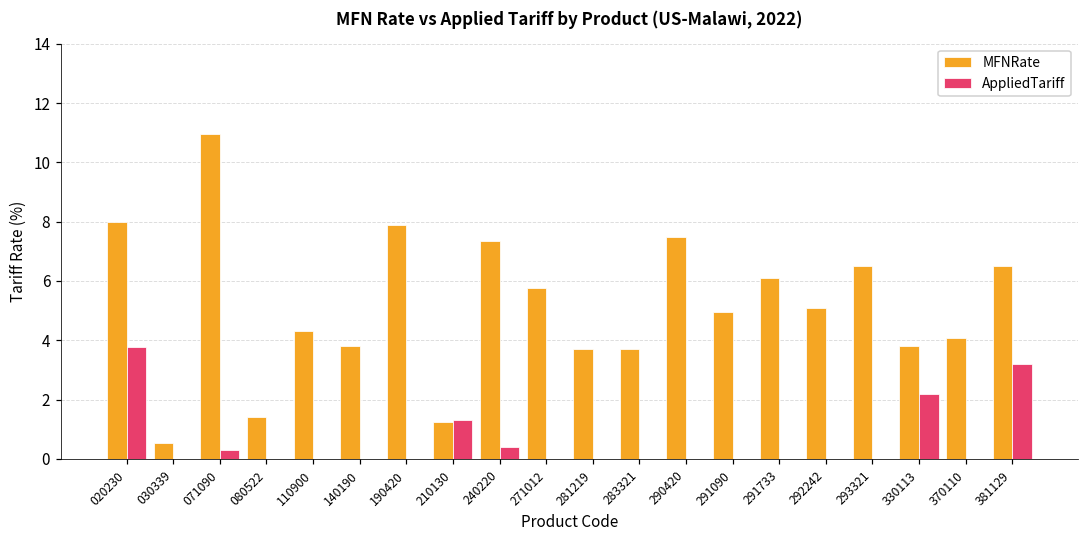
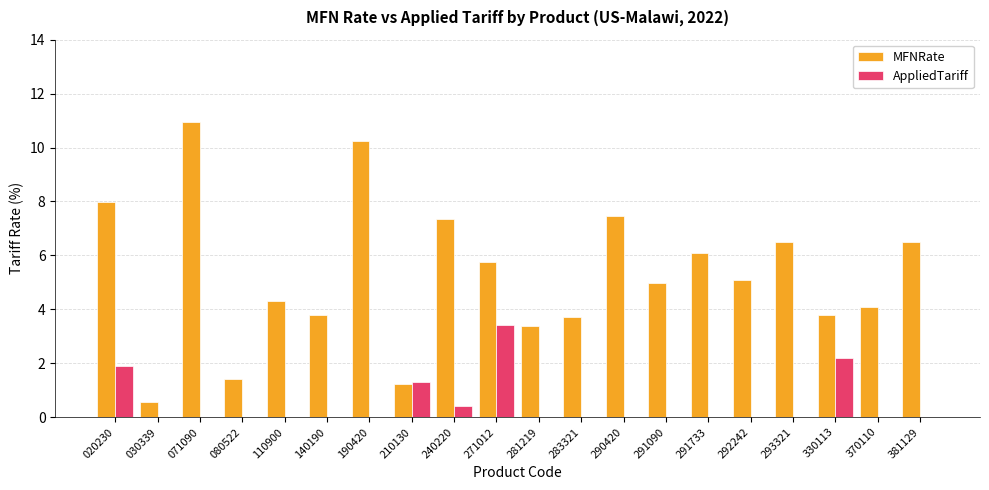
  {
    "MFNRate": {
      "020230": 8.0,
      "030339": 0.6,
      "071090": 10.9,
      "080522": 1.4,
      "110900": 4.3,
      "140190": 3.8,
-     "190420": 7.9,
+     "190420": 10.3,
      "210130": 1.2,
      "240220": 7.4,
      "271012": 5.8,
-     "281219": 3.7,
+     "281219": 3.4,
      "283321": 3.7,
      "290420": 7.5,
      "291090": 5.0,
      "291733": 6.1,
      "292242": 5.1,
      "293321": 6.5,
      "330113": 3.8,
      "370110": 4.1,
      "381129": 6.5
    },
    "AppliedTariff": {
-     "020230": 3.8,
+     "020230": 1.9,
      "030339": 0.0,
-     "071090": 0.3,
+     "071090": 0.0,
      "080522": 0.0,
      "110900": 0.0,
      "140190": 0.0,
      "190420": 0.0,
      "210130": 1.3,
      "240220": 0.4,
-     "271012": 0.0,
+     "271012": 3.4,
      "281219": 0.0,
      "283321": 0.0,
      "290420": 0.0,
      "291090": 0.0,
      "291733": 0.0,
      "292242": 0.0,
      "293321": 0.0,
      "330113": 2.2,
      "370110": 0.0,
-     "381129": 3.2
+     "381129": 0.0
    }
  }
